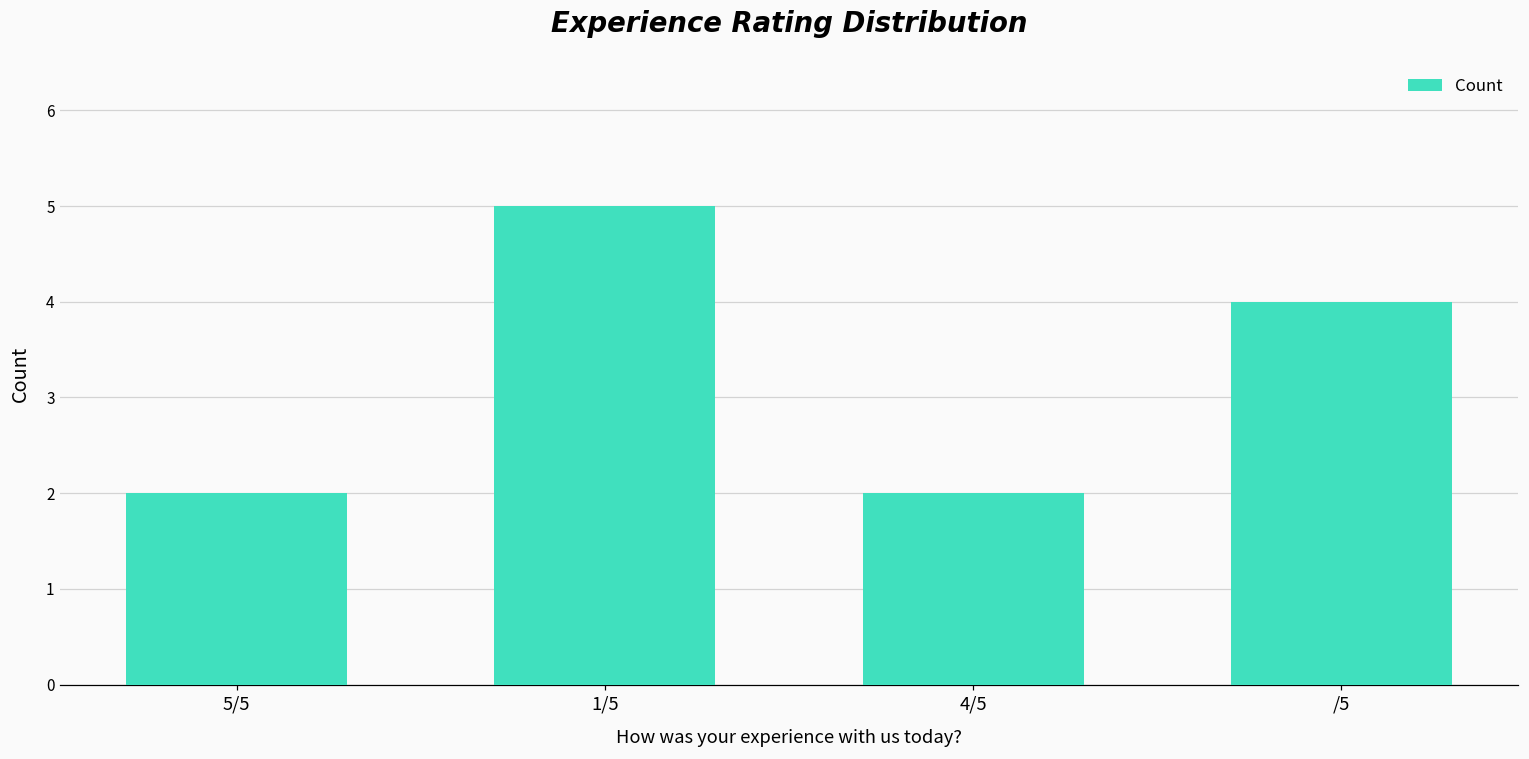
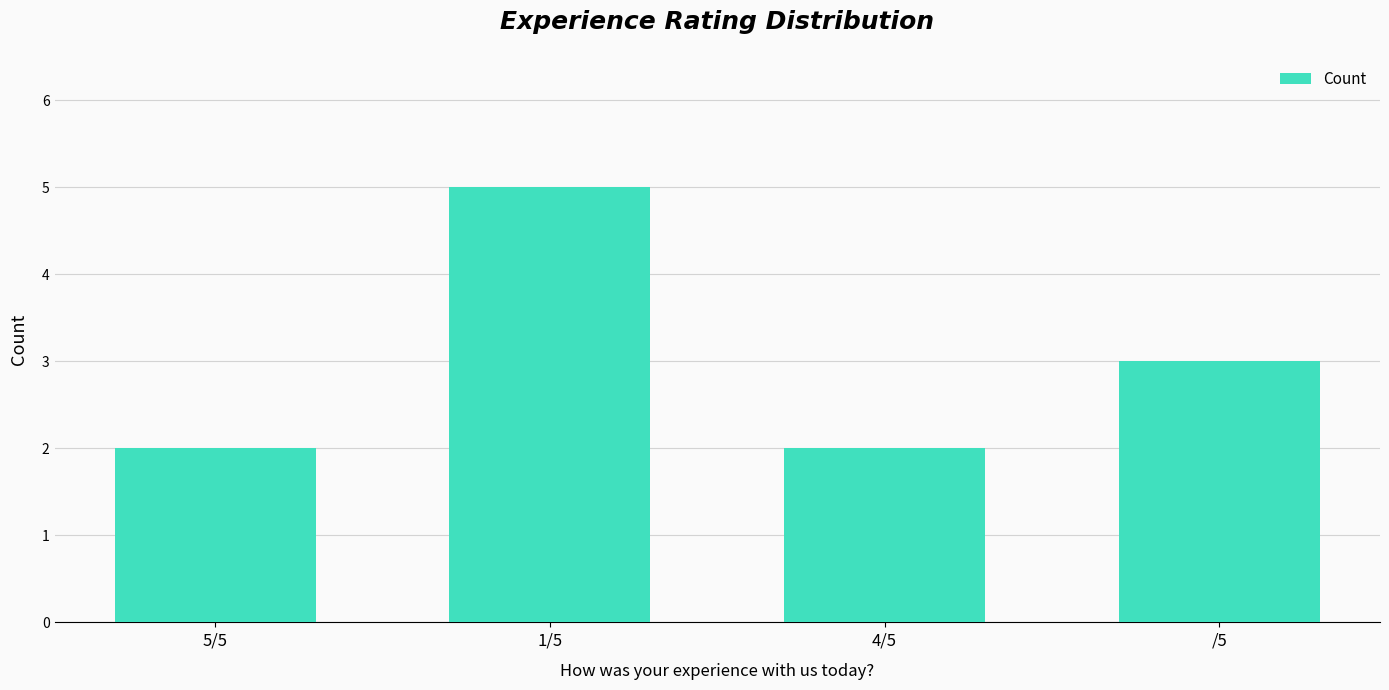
  {
    "5/5": 2,
    "1/5": 5,
    "4/5": 2,
-   "/5": 4
+   "/5": 3
  }
